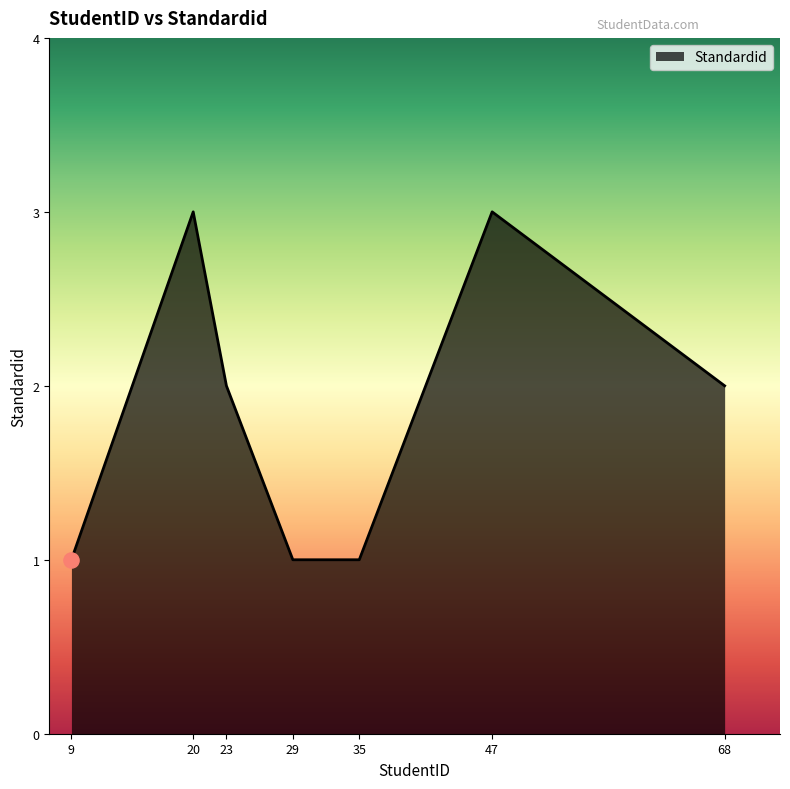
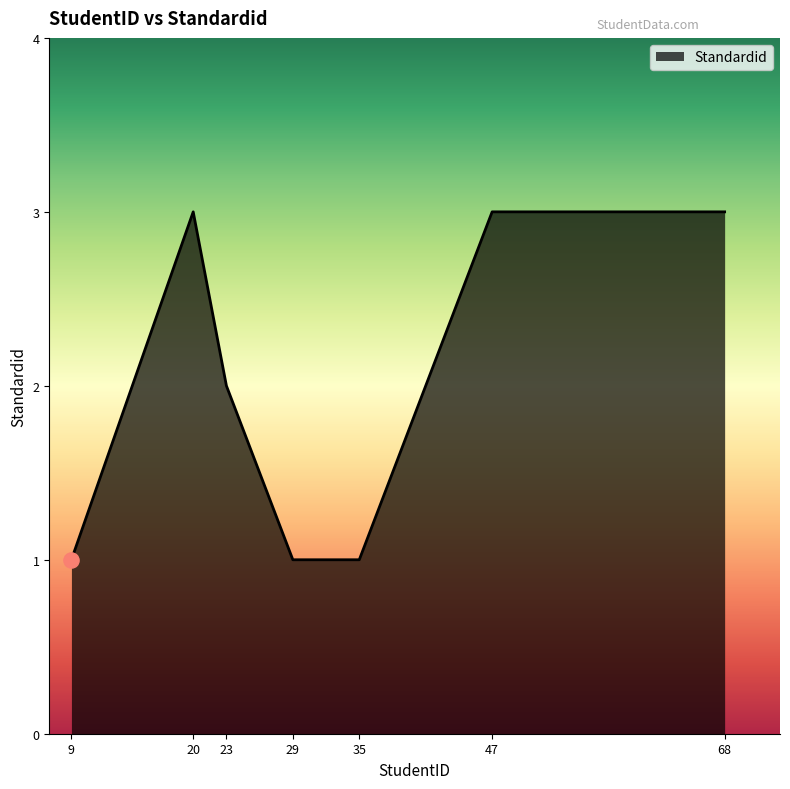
  {
    "Standardid": {
      "20": 3,
      "23": 2,
      "29": 1,
      "35": 1,
      "47": 3,
-     "68": 2
+     "68": 3
    }
  }
